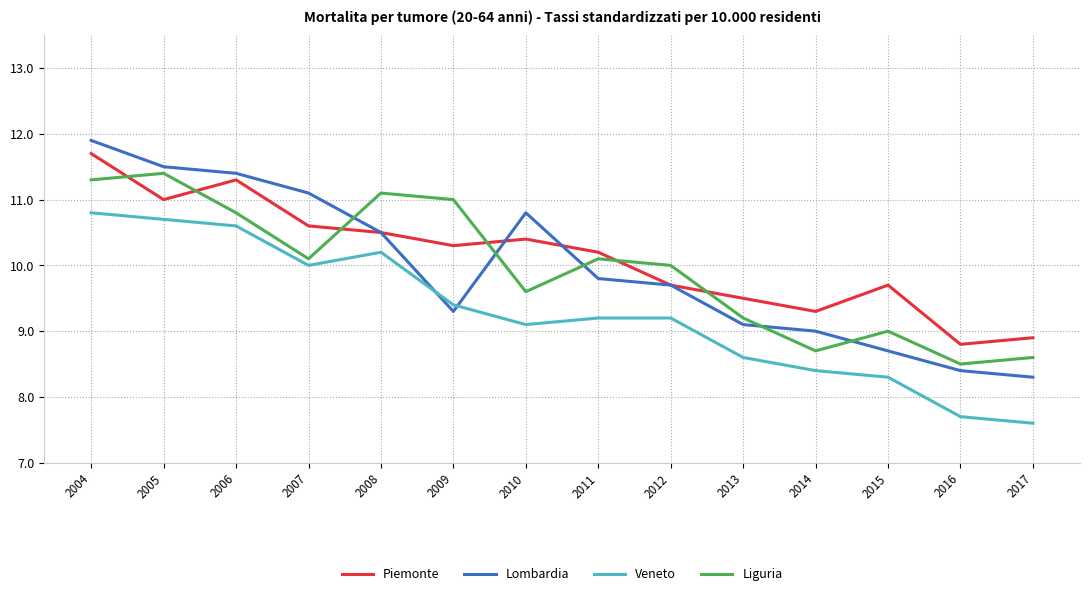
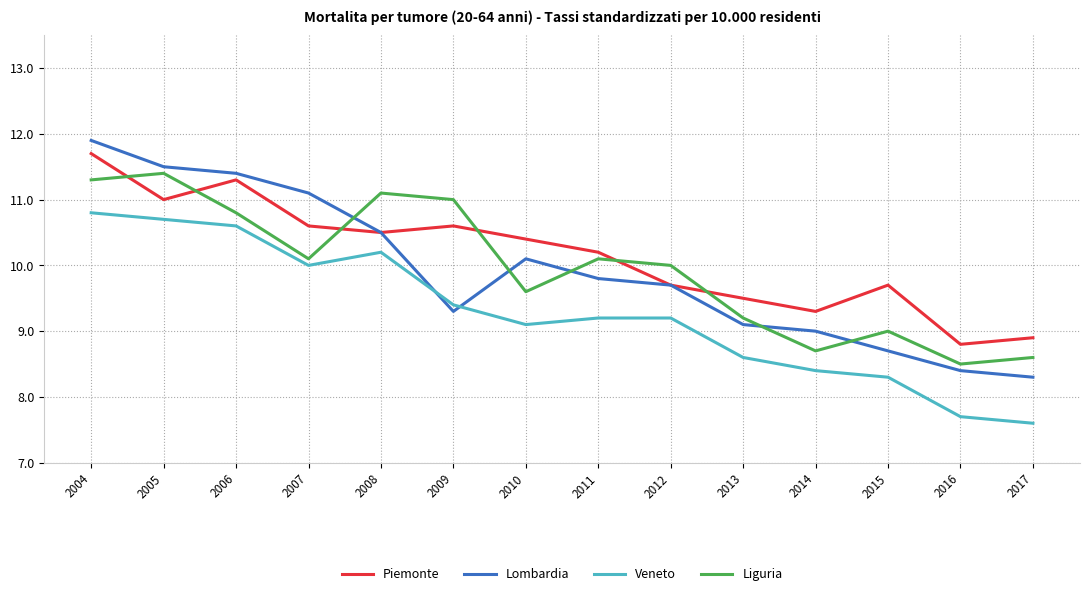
  {
    "Piemonte": {
      "2004": 11.7,
      "2005": 11.0,
      "2006": 11.3,
      "2007": 10.6,
-     "2009": 10.3,
+     "2009": 10.6,
      "2010": 10.4,
      "2011": 10.2,
      "2013": 9.5,
      "2014": 9.3,
      "2015": 9.7,
      "2016": 8.8,
      "2017": 8.9
    },
    "Lombardia": {
      "2004": 11.9,
      "2005": 11.5,
      "2006": 11.4,
      "2007": 11.1,
      "2009": 9.3,
-     "2010": 10.8,
+     "2010": 10.1,
      "2011": 9.8,
      "2013": 9.1,
      "2014": 9.0,
      "2015": 8.7,
      "2016": 8.4,
      "2017": 8.3
    },
    "Veneto": {
      "2004": 10.8,
      "2005": 10.7,
      "2006": 10.6,
      "2007": 10.0,
      "2008": 10.2,
      "2009": 9.4,
      "2010": 9.1,
      "2011": 9.2,
      "2012": 9.2,
      "2013": 8.6,
      "2014": 8.4,
      "2015": 8.3,
      "2016": 7.7,
      "2017": 7.6
    },
    "Liguria": {
      "2004": 11.3,
      "2005": 11.4,
      "2006": 10.8,
      "2007": 10.1,
      "2008": 11.1,
      "2009": 11.0,
      "2010": 9.6,
      "2011": 10.1,
      "2012": 10.0,
      "2013": 9.2,
      "2014": 8.7,
      "2015": 9.0,
      "2016": 8.5,
      "2017": 8.6
    }
  }
